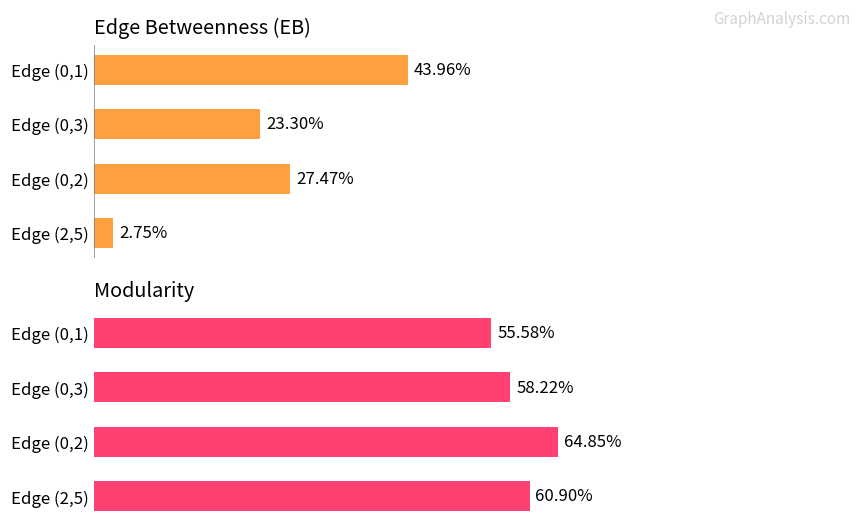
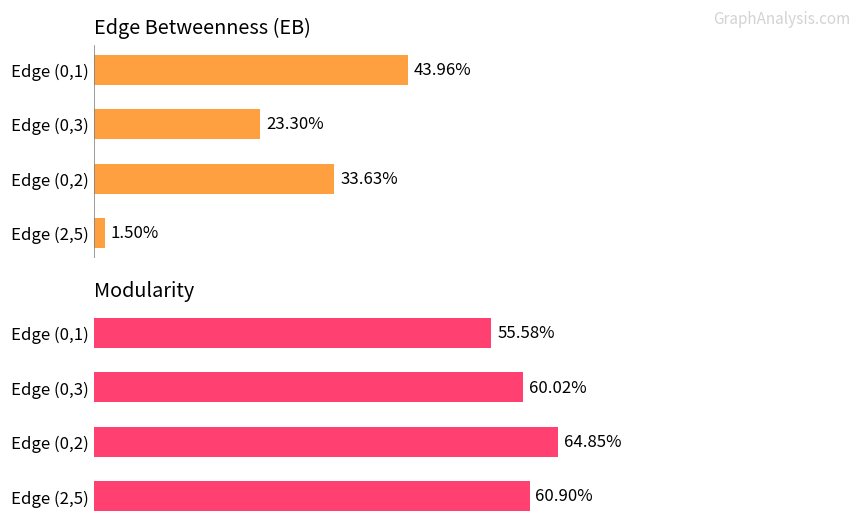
  {
    "Edge Betweenness (EB)": {
      "Edge (0,1)": "43.96%",
      "Edge (0,3)": "23.30%",
-     "Edge (0,2)": "27.47%",
-     "Edge (2,5)": "2.75%"
+     "Edge (0,2)": "33.63%",
+     "Edge (2,5)": "1.50%"
    },
    "Modularity": {
      "Edge (0,1)": "55.58%",
-     "Edge (0,3)": "58.22%",
+     "Edge (0,3)": "60.02%",
      "Edge (0,2)": "64.85%",
      "Edge (2,5)": "60.90%"
    }
  }
